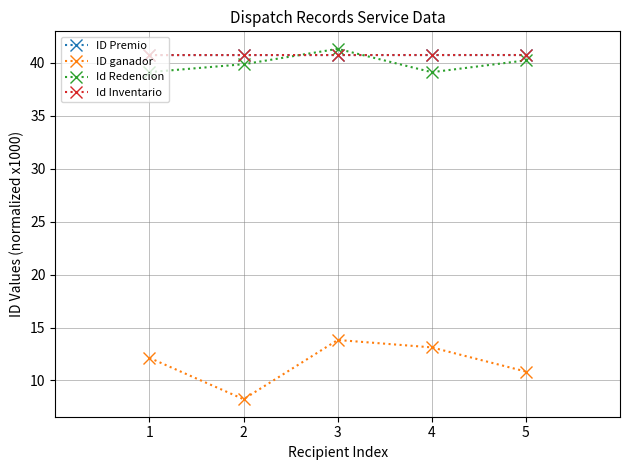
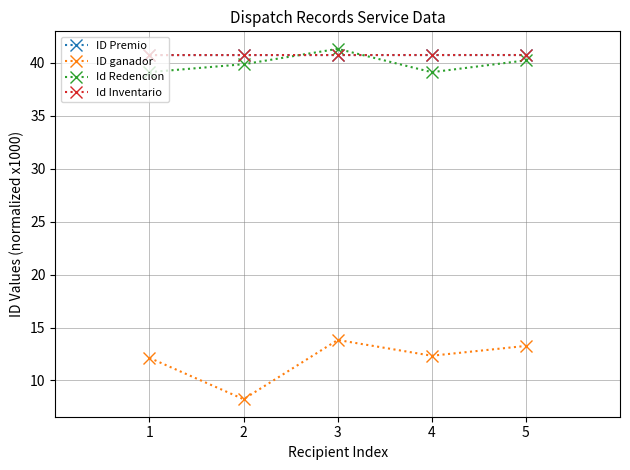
  {
    "Id Inventario": {
      "2": 40.7,
      "3": 40.7,
      "4": 40.7,
      "5": 40.7
    },
    "ID ganador": {
      "1": 12.1,
      "2": 8.2,
      "3": 13.8,
-     "4": 13.1,
-     "5": 10.8
+     "4": 12.3,
+     "5": 13.3
    },
    "Id Redencion": {
      "2": 39.9,
      "3": 41.3,
      "4": 39.1,
      "5": 40.2
    }
  }
